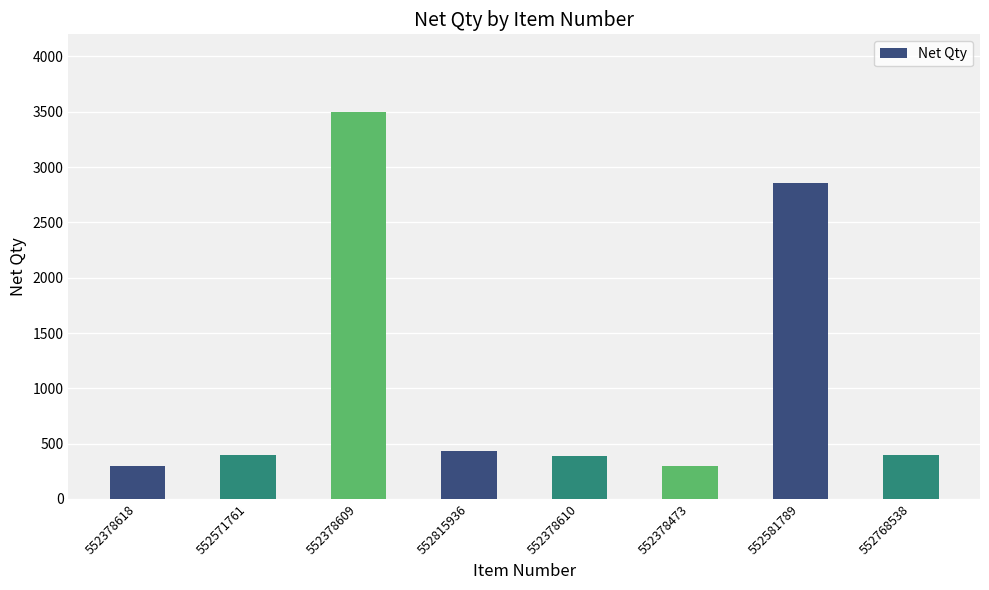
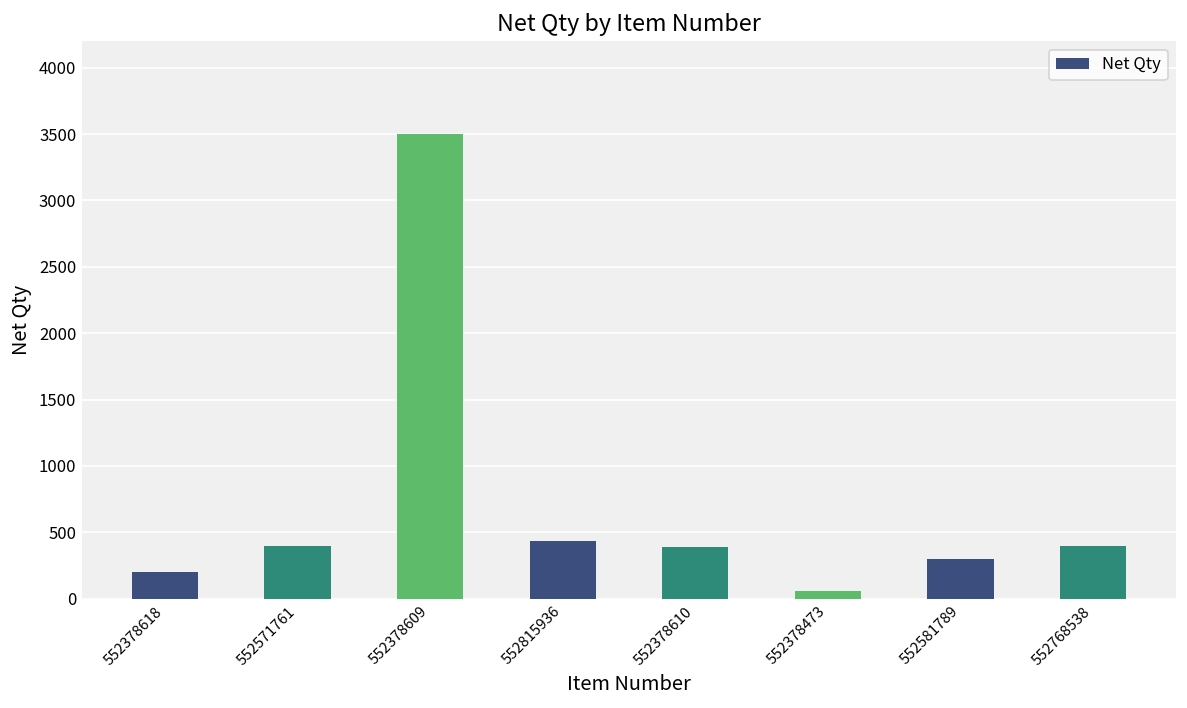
  {
-   "552378618": 300,
+   "552378618": 200,
    "552571761": 400,
    "552378609": 3500,
    "552815936": 430,
    "552378610": 390,
-   "552378473": 300,
-   "552581789": 2860,
+   "552378473": 60,
+   "552581789": 300,
    "552768538": 400
  }
